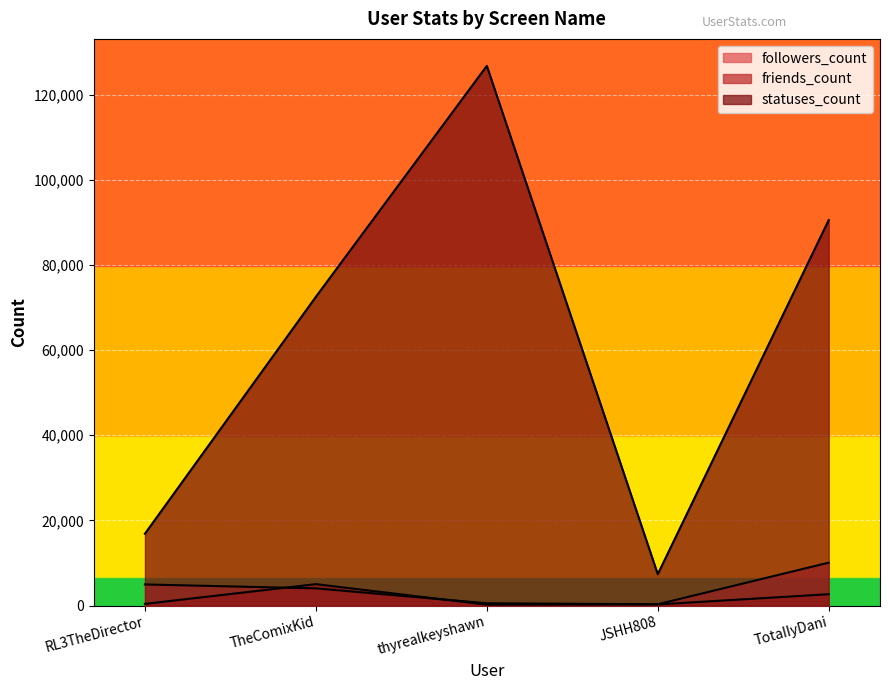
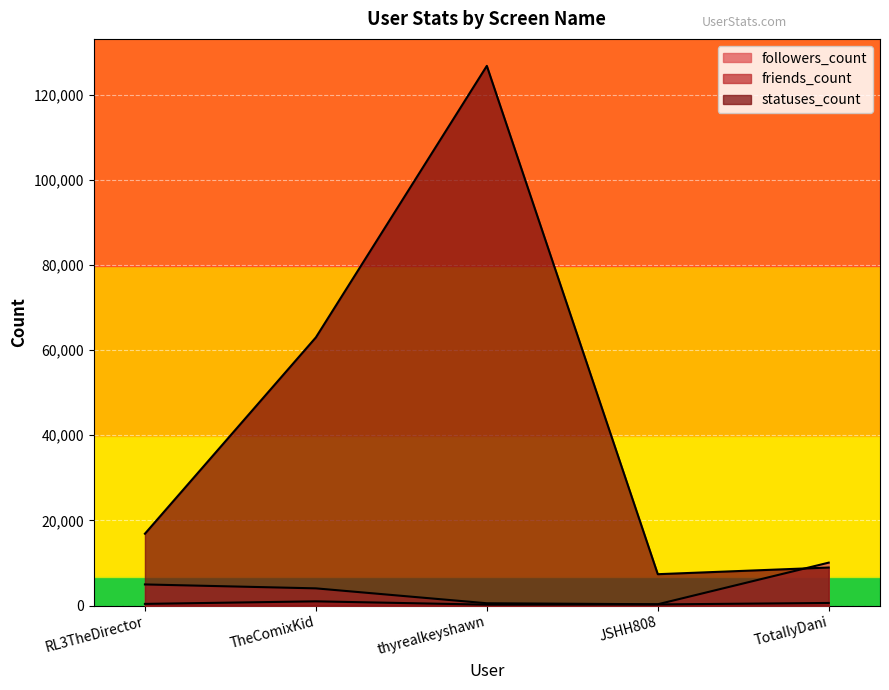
  {
    "followers_count": {
      "RL3TheDirector": "5,000",
      "TheComixKid": "4,000",
      "TotaIIyDani": "10,000"
    },
    "friends_count": {
      "RL3TheDirector": "0",
-     "TheComixKid": "5,000",
-     "TotaIIyDani": "3,000"
+     "TheComixKid": "1,000",
+     "TotaIIyDani": "1,000"
    },
    "statuses_count": {
      "RL3TheDirector": "17,000",
-     "TheComixKid": "73,000",
+     "TheComixKid": "63,000",
      "thyrealkeyshawn": "127,000",
      "JSHH808": "7,000",
-     "TotaIIyDani": "91,000"
+     "TotaIIyDani": "9,000"
    }
  }
